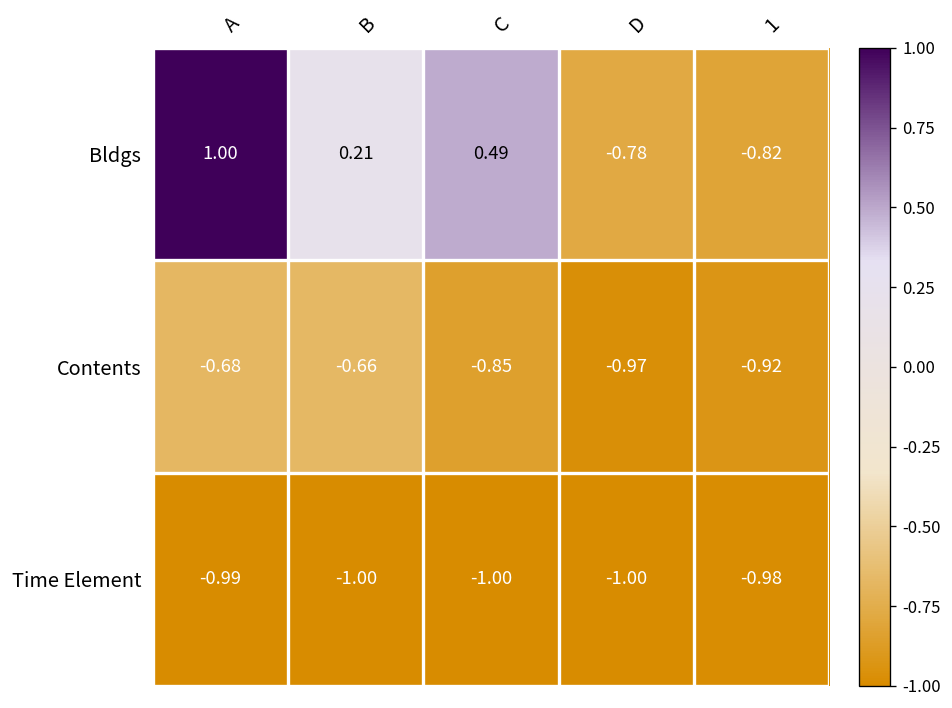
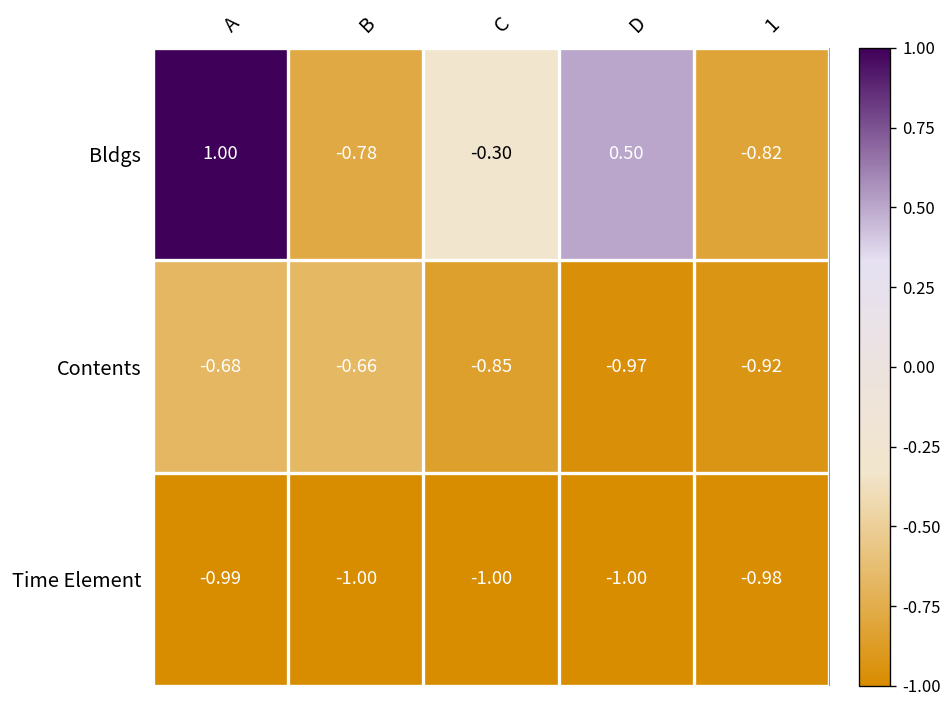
  {
    "Bldgs": {
      "A": 1.00,
-     "B": 0.21,
-     "C": 0.49,
-     "D": -0.78,
+     "B": -0.78,
+     "C": -0.30,
+     "D": 0.50,
      "1": -0.82
    },
    "Contents": {
      "A": -0.68,
      "B": -0.66,
      "C": -0.85,
      "D": -0.97,
      "1": -0.92
    },
    "Time Element": {
      "A": -0.99,
      "B": -1.00,
      "C": -1.00,
      "D": -1.00,
      "1": -0.98
    }
  }
